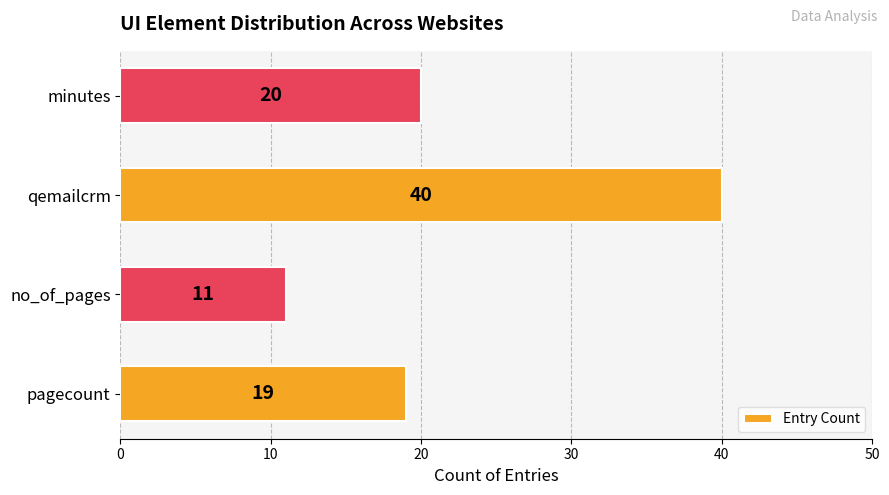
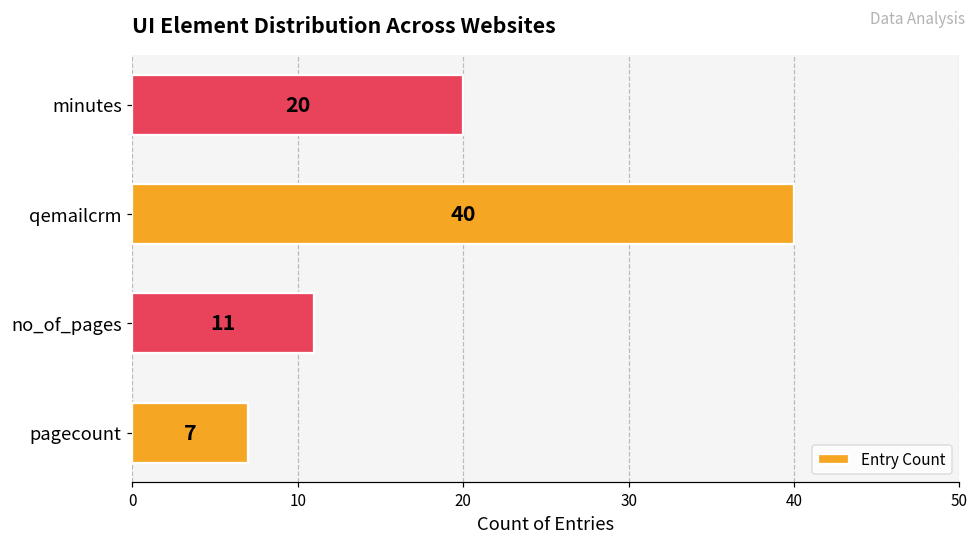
  {
    "minutes": 20,
    "qemailcrm": 40,
    "no_of_pages": 11,
-   "pagecount": 19
+   "pagecount": 7
  }
